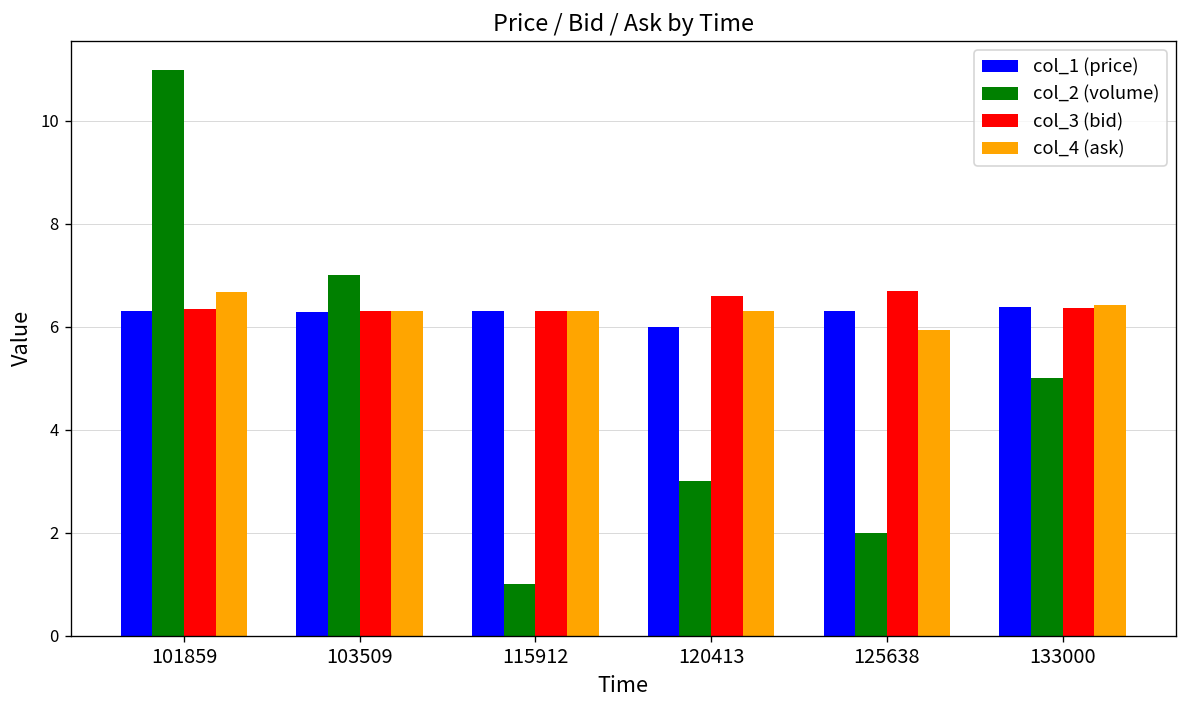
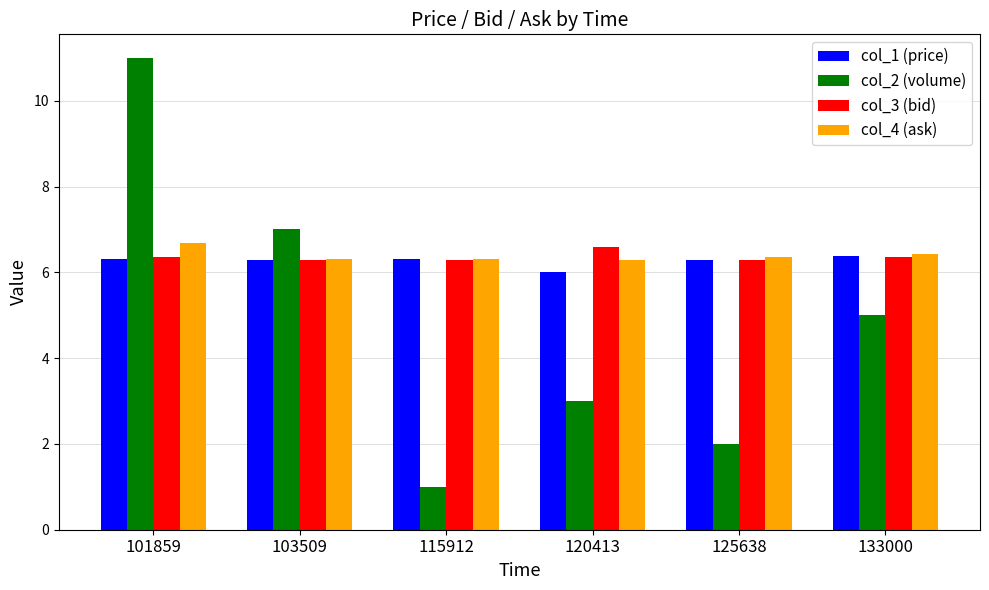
  {
    "col_1 (price)": {
      "101859": 6.3,
      "103509": 6.3,
      "115912": 6.3,
      "120413": 6.0,
      "125638": 6.3,
      "133000": 6.4
    },
    "col_2 (volume)": {
      "101859": 11.0,
      "103509": 7.0,
      "115912": 1.0,
      "120413": 3.0,
      "125638": 2.0,
      "133000": 5.0
    },
    "col_3 (bid)": {
      "101859": 6.4,
      "103509": 6.3,
      "115912": 6.3,
      "120413": 6.6,
-     "125638": 6.7,
+     "125638": 6.3,
      "133000": 6.4
    },
    "col_4 (ask)": {
      "101859": 6.7,
      "103509": 6.3,
      "115912": 6.3,
      "120413": 6.3,
-     "125638": 5.9,
+     "125638": 6.4,
      "133000": 6.4
    }
  }
